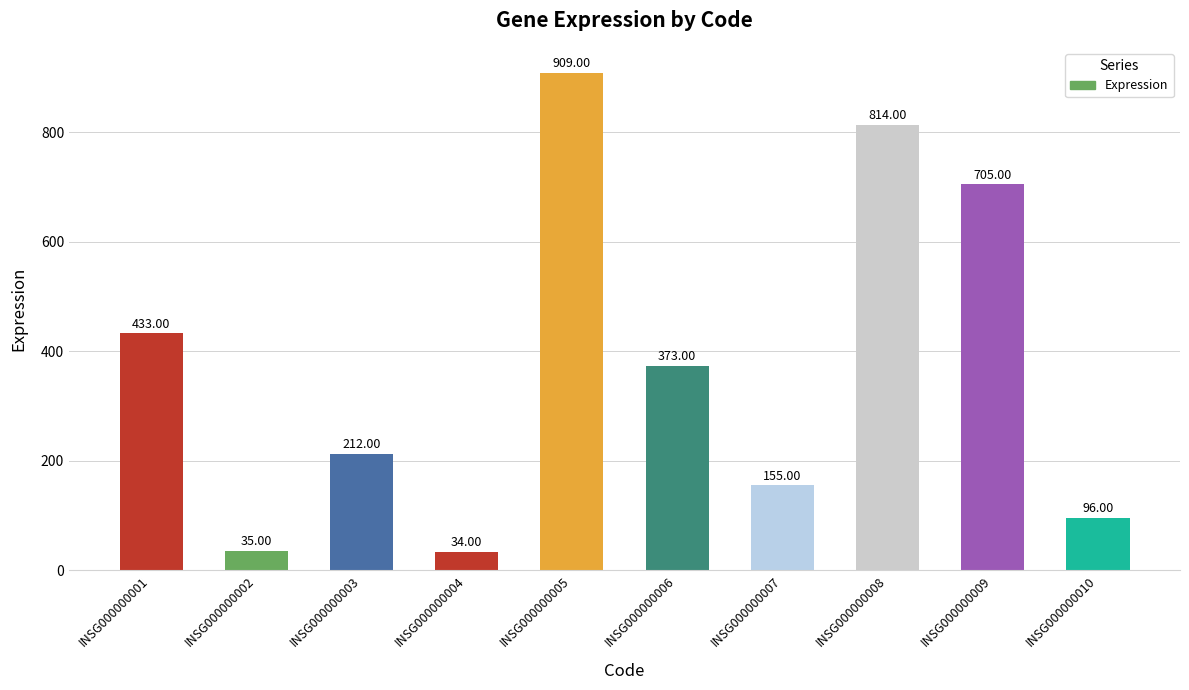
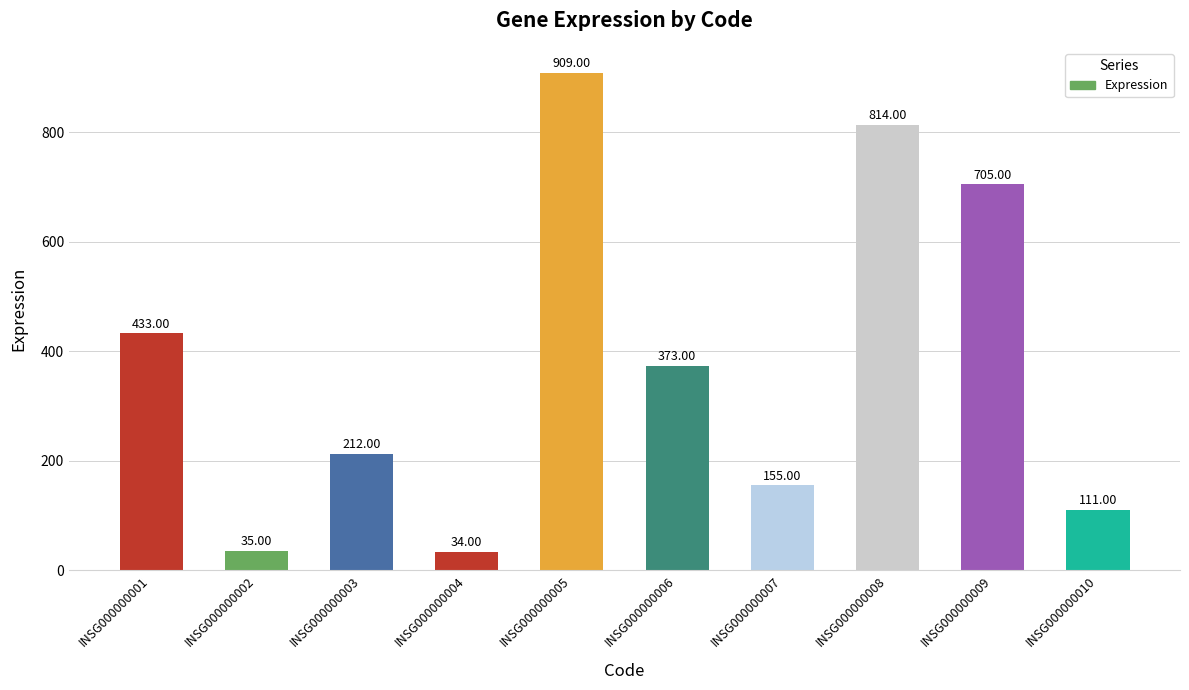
  {
    "INSG000000001": 433.00,
    "INSG000000002": 35.00,
    "INSG000000003": 212.00,
    "INSG000000004": 34.00,
    "INSG000000005": 909.00,
    "INSG000000006": 373.00,
    "INSG000000007": 155.00,
    "INSG000000008": 814.00,
    "INSG000000009": 705.00,
-   "INSG000000010": 96.00
+   "INSG000000010": 111.00
  }
